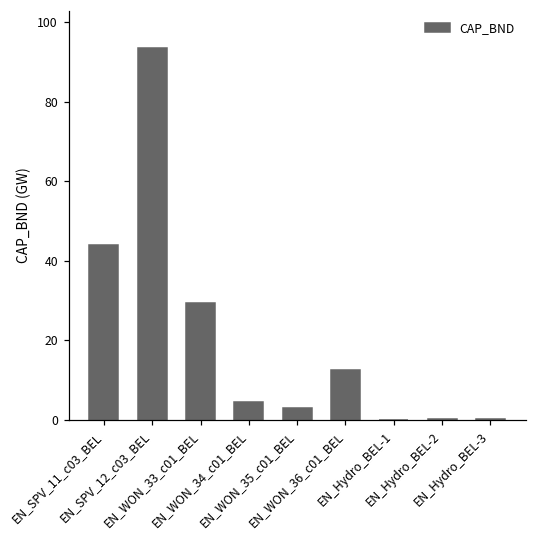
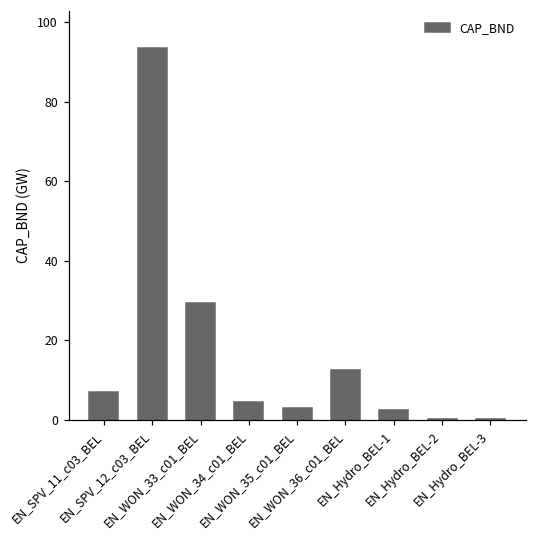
  {
-   "EN_SPV_11_c03_BEL": 44,
+   "EN_SPV_11_c03_BEL": 7,
    "EN_SPV_12_c03_BEL": 94,
    "EN_WON_33_c01_BEL": 29,
    "EN_WON_34_c01_BEL": 5,
    "EN_WON_35_c01_BEL": 3,
    "EN_WON_36_c01_BEL": 13,
-   "EN_Hydro_BEL-1": 0
+   "EN_Hydro_BEL-1": 3
  }
